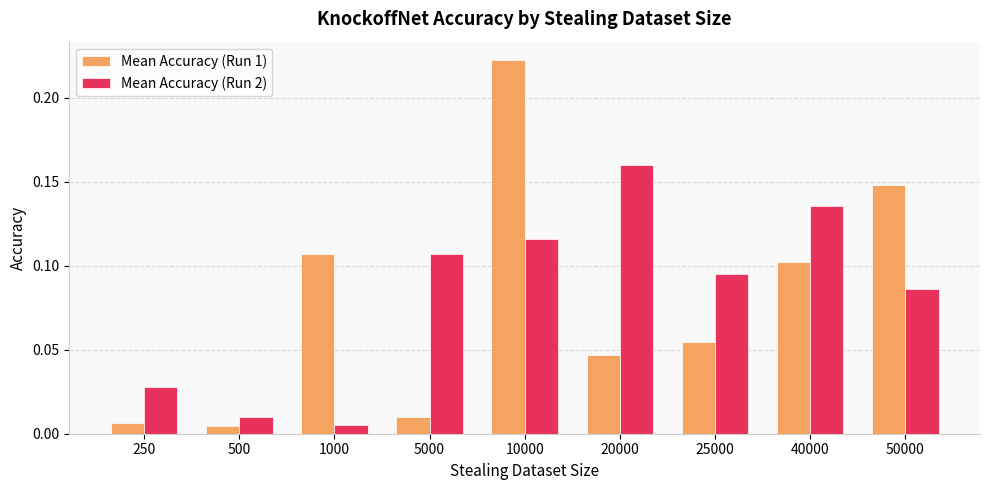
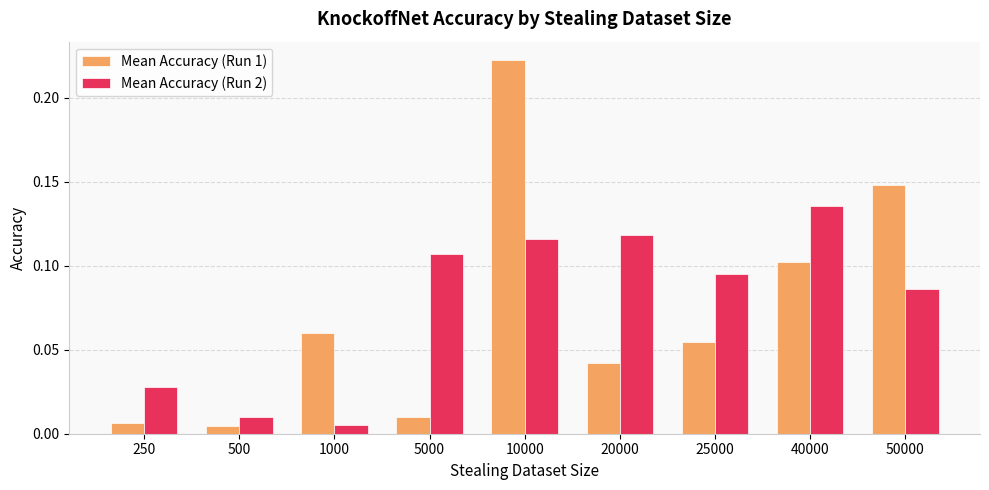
  {
    "Mean Accuracy (Run 1)": {
      "250": 0.007,
      "500": 0.004,
-     "1000": 0.107,
+     "1000": 0.060,
      "5000": 0.010,
      "10000": 0.222,
-     "20000": 0.047,
+     "20000": 0.042,
      "25000": 0.055,
      "40000": 0.102,
      "50000": 0.148
    },
    "Mean Accuracy (Run 2)": {
      "250": 0.028,
      "500": 0.010,
      "1000": 0.005,
      "5000": 0.107,
      "10000": 0.116,
-     "20000": 0.160,
+     "20000": 0.118,
      "25000": 0.095,
      "40000": 0.135,
      "50000": 0.086
    }
  }
